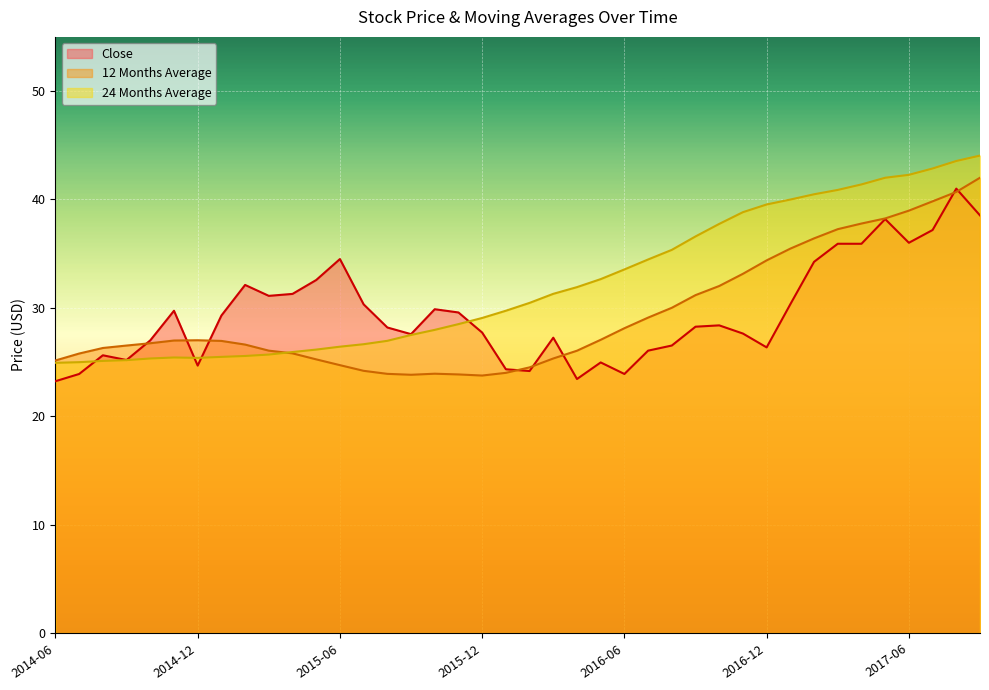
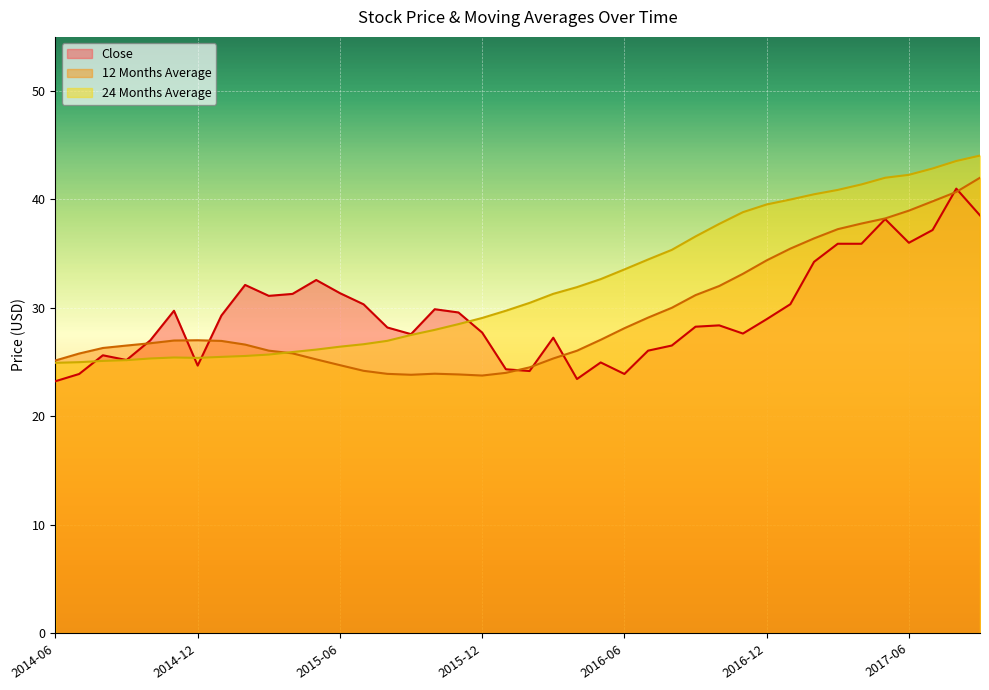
  {
    "Close": {
      "2014-06": 23.2,
      "2014-12": 24.7,
-     "2015-06": 34.5,
+     "2015-06": 31.4,
      "2015-12": 27.7,
      "2016-06": 23.9,
-     "2016-12": 26.4,
+     "2016-12": 29.0,
      "2017-06": 36.0
    }
  }
